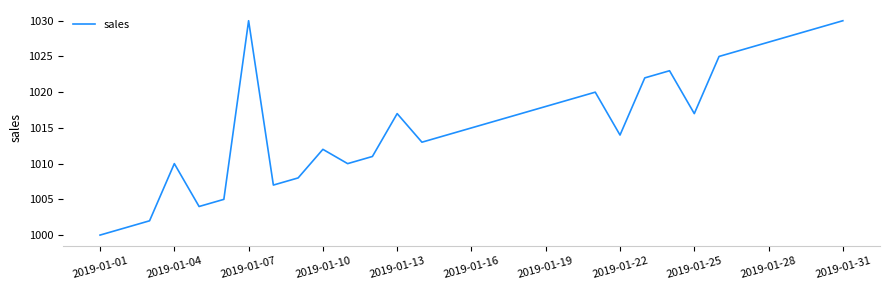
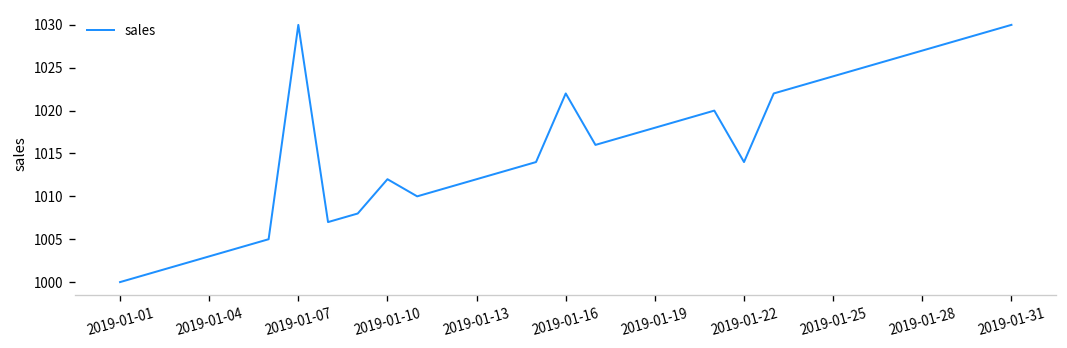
  {
    "2019-01-01": 1000,
-   "2019-01-04": 1010,
+   "2019-01-04": 1003,
    "2019-01-07": 1030,
    "2019-01-10": 1012,
-   "2019-01-13": 1017,
-   "2019-01-16": 1015,
+   "2019-01-13": 1012,
+   "2019-01-16": 1022,
    "2019-01-19": 1018,
    "2019-01-22": 1014,
-   "2019-01-25": 1017,
+   "2019-01-25": 1024,
    "2019-01-28": 1027,
    "2019-01-31": 1030
  }
